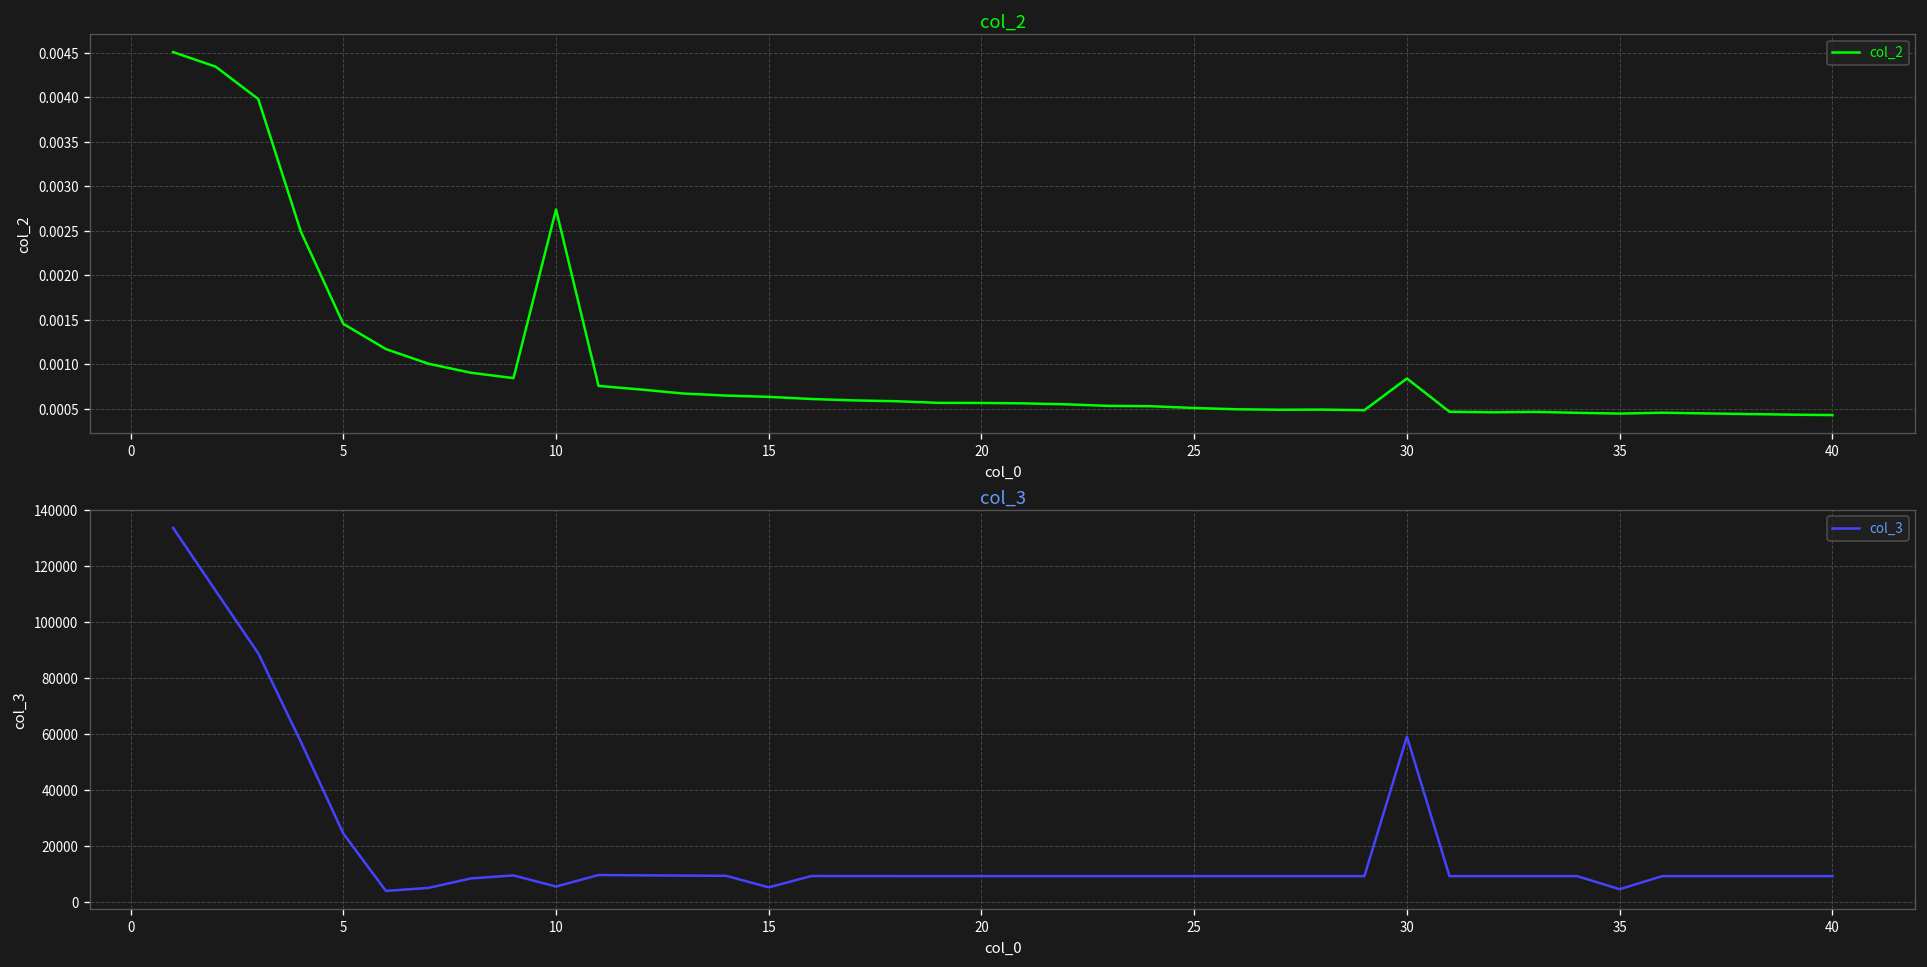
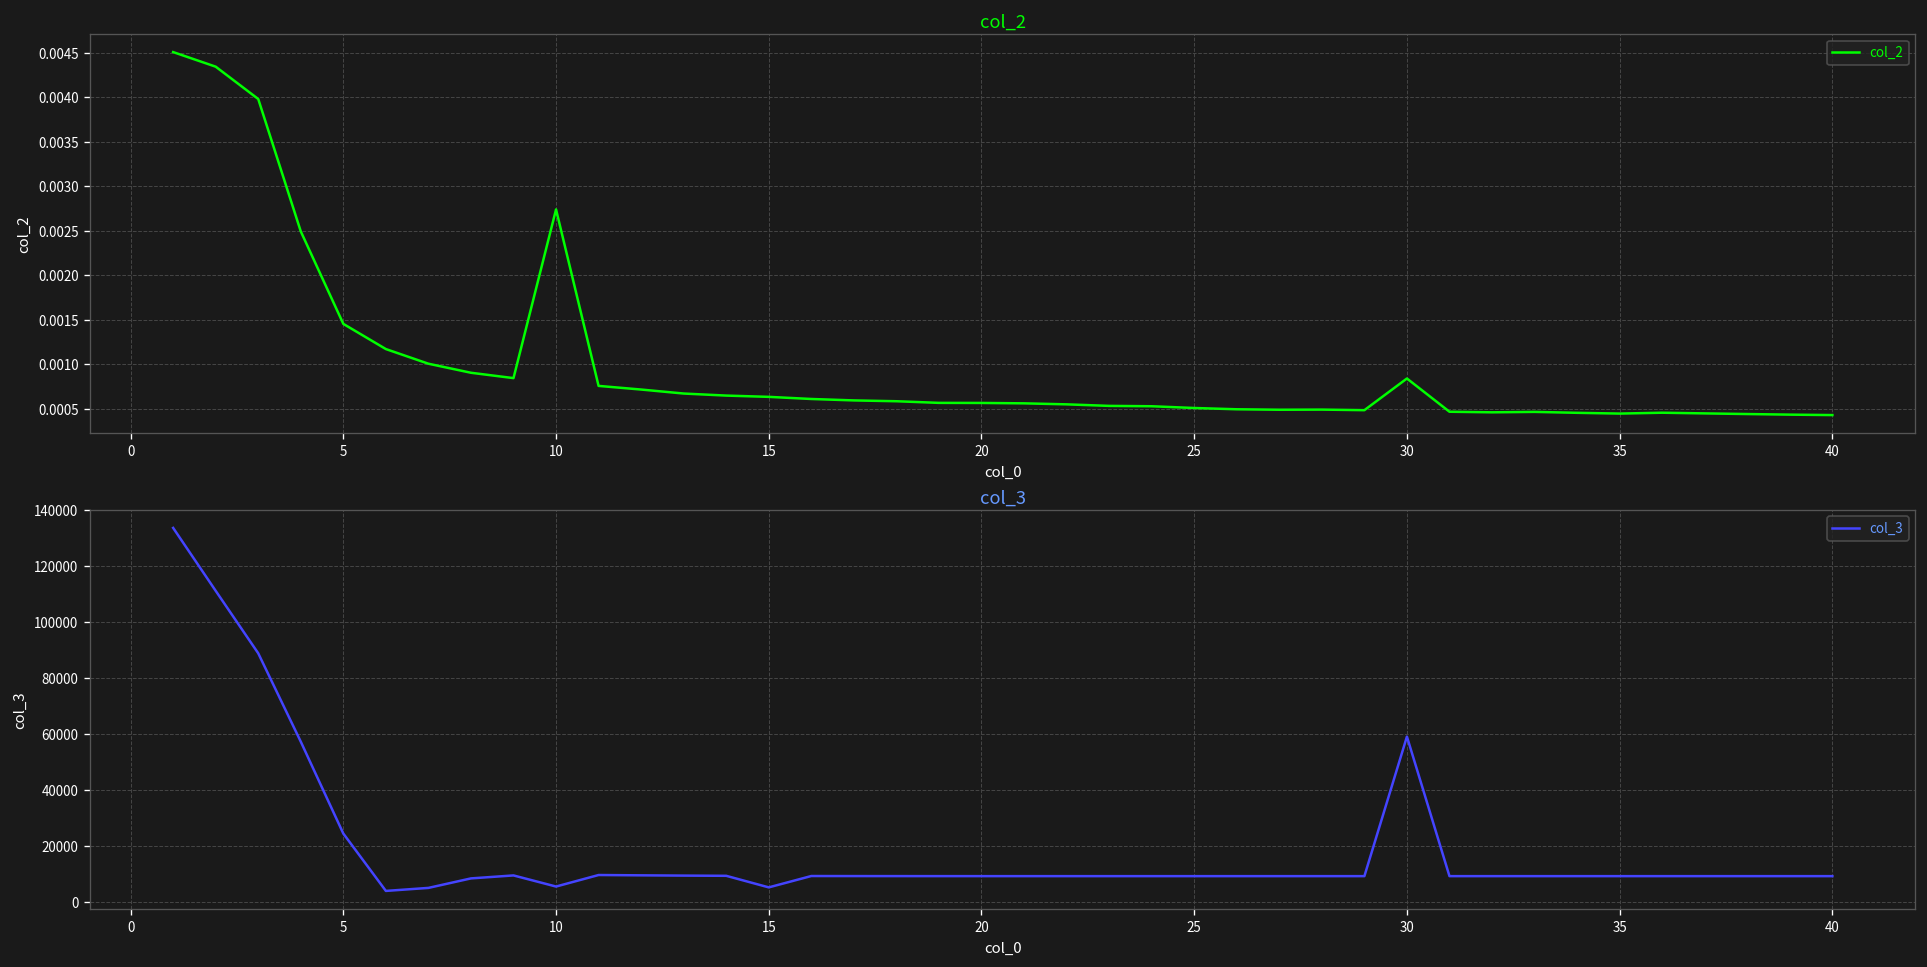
  {
    "col_2": {
      "5": 0.0015,
      "10": 0.0027,
      "15": 0.0006,
      "20": 0.0006,
      "25": 0.0005,
      "30": 0.0008,
      "35": 0.0004,
      "40": 0.0004
    },
    "col_3": {
      "5": 25000,
      "10": 6000,
      "15": 5000,
      "20": 9000,
      "25": 9000,
      "30": 59000,
-     "35": 5000,
+     "35": 9000,
      "40": 9000
    }
  }
